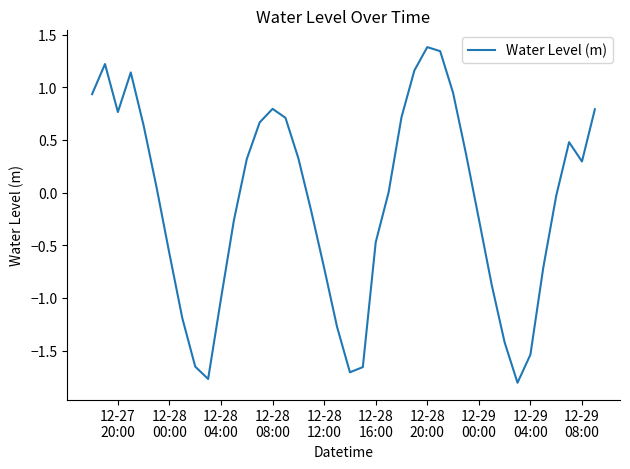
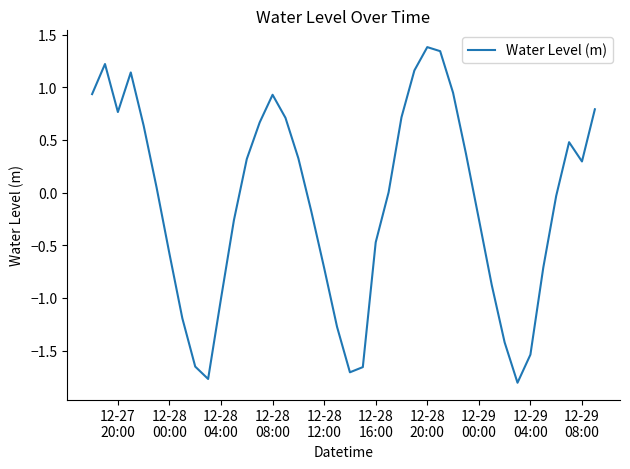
  {
    "12-27 20:00": 0.77,
    "12-28 00:00": -0.58,
    "12-28 04:00": -1.01,
-   "12-28 08:00": 0.80,
+   "12-28 08:00": 0.93,
    "12-28 12:00": -0.71,
    "12-28 16:00": -0.47,
    "12-28 20:00": 1.38,
    "12-29 00:00": -0.25,
    "12-29 04:00": -1.54,
    "12-29 08:00": 0.30
  }
